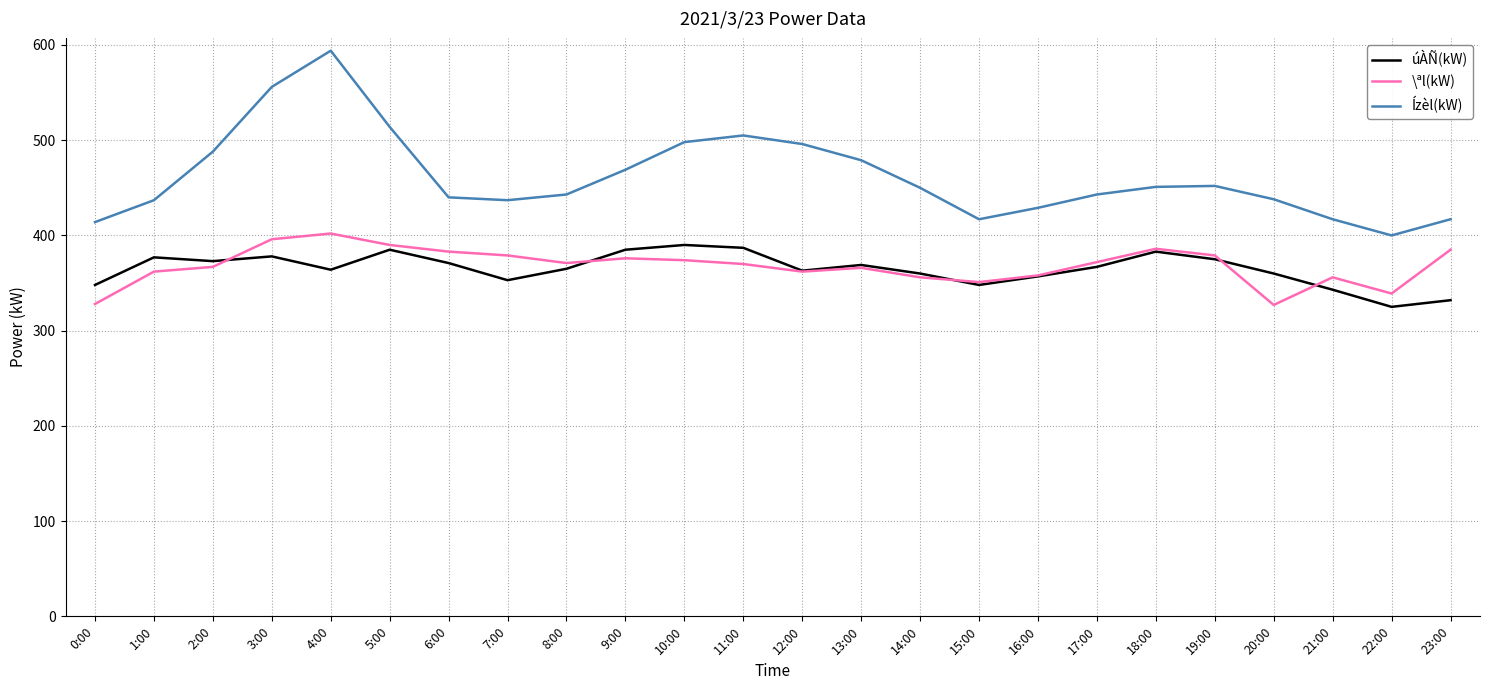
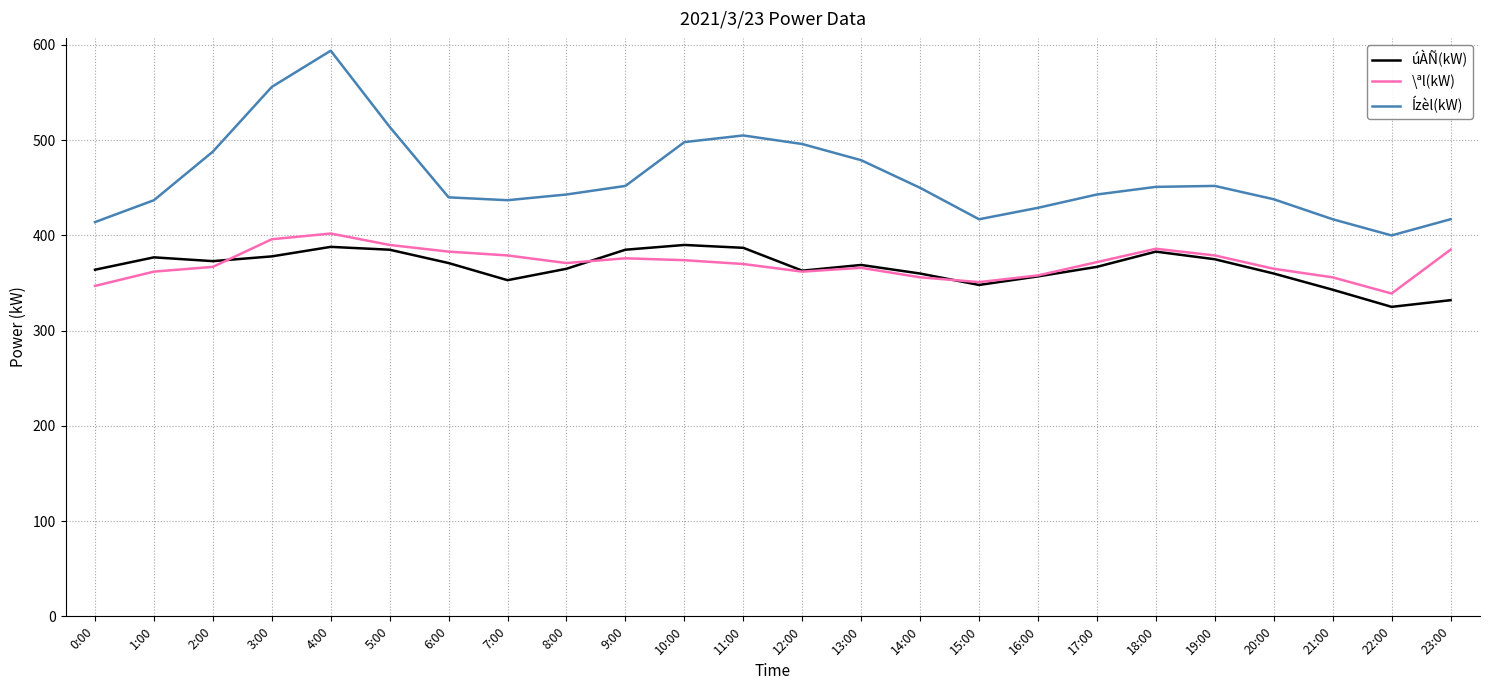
  {
    "úÀÑ(kW)": {
-     "0:00": 350,
+     "0:00": 360,
      "1:00": 380,
      "2:00": 370,
      "3:00": 380,
-     "4:00": 360,
+     "4:00": 390,
      "5:00": 390,
      "6:00": 370,
      "7:00": 350,
      "8:00": 370,
      "9:00": 390,
      "10:00": 390,
      "11:00": 390,
      "13:00": 370,
      "14:00": 360,
      "15:00": 350,
      "17:00": 370,
      "18:00": 380,
      "19:00": 380,
      "20:00": 360,
      "21:00": 340,
      "22:00": 330,
      "23:00": 330
    },
    "\\ªl(kW)": {
-     "0:00": 330,
+     "0:00": 350,
      "1:00": 360,
      "2:00": 370,
      "3:00": 400,
      "4:00": 400,
      "5:00": 390,
      "6:00": 380,
      "7:00": 380,
      "8:00": 370,
      "9:00": 380,
      "10:00": 370,
      "11:00": 370,
      "13:00": 370,
      "14:00": 360,
      "15:00": 350,
      "17:00": 370,
      "18:00": 390,
      "19:00": 380,
-     "20:00": 330,
+     "20:00": 370,
      "21:00": 360,
      "22:00": 340,
      "23:00": 390
    },
    "Ízèl(kW)": {
      "0:00": 410,
      "1:00": 440,
      "2:00": 490,
      "3:00": 560,
      "4:00": 590,
      "5:00": 510,
      "6:00": 440,
      "7:00": 440,
      "8:00": 440,
-     "9:00": 470,
+     "9:00": 450,
      "10:00": 500,
      "11:00": 510,
      "12:00": 500,
      "13:00": 480,
      "14:00": 450,
      "15:00": 420,
      "16:00": 430,
      "17:00": 440,
      "18:00": 450,
      "19:00": 450,
      "20:00": 440,
      "21:00": 420,
      "22:00": 400,
      "23:00": 420
    }
  }
